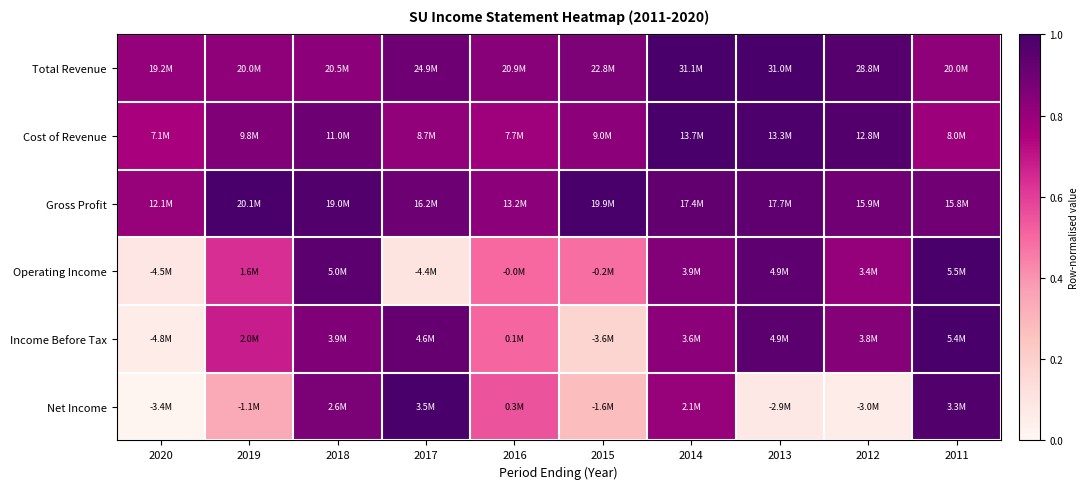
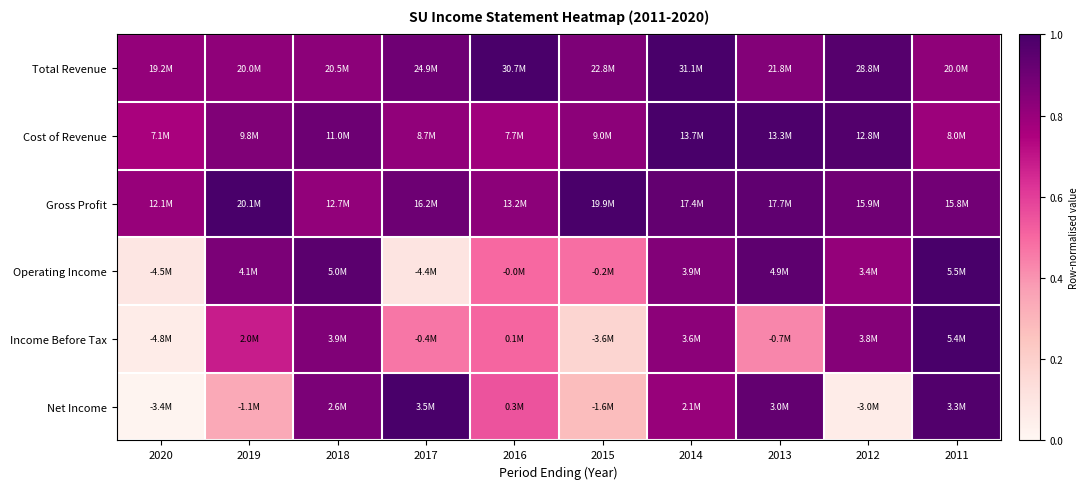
  {
    "Total Revenue": {
      "2020": "19.2M",
      "2019": "20.0M",
      "2018": "20.5M",
      "2017": "24.9M",
-     "2016": "20.9M",
+     "2016": "30.7M",
      "2015": "22.8M",
      "2014": "31.1M",
-     "2013": "31.0M",
+     "2013": "21.8M",
      "2012": "28.8M",
      "2011": "20.0M"
    },
    "Cost of Revenue": {
      "2020": "7.1M",
      "2019": "9.8M",
      "2018": "11.0M",
      "2017": "8.7M",
      "2016": "7.7M",
      "2015": "9.0M",
      "2014": "13.7M",
      "2013": "13.3M",
      "2012": "12.8M",
      "2011": "8.0M"
    },
    "Gross Profit": {
      "2020": "12.1M",
      "2019": "20.1M",
-     "2018": "19.0M",
+     "2018": "12.7M",
      "2017": "16.2M",
      "2016": "13.2M",
      "2015": "19.9M",
      "2014": "17.4M",
      "2013": "17.7M",
      "2012": "15.9M",
      "2011": "15.8M"
    },
    "Operating Income": {
      "2020": "-4.5M",
-     "2019": "1.6M",
+     "2019": "4.1M",
      "2018": "5.0M",
      "2017": "-4.4M",
      "2016": "-0.0M",
      "2015": "-0.2M",
      "2014": "3.9M",
      "2013": "4.9M",
      "2012": "3.4M",
      "2011": "5.5M"
    },
    "Income Before Tax": {
      "2020": "-4.8M",
      "2019": "2.0M",
      "2018": "3.9M",
-     "2017": "4.6M",
+     "2017": "-0.4M",
      "2016": "0.1M",
      "2015": "-3.6M",
      "2014": "3.6M",
-     "2013": "4.9M",
+     "2013": "-0.7M",
      "2012": "3.8M",
      "2011": "5.4M"
    },
    "Net Income": {
      "2020": "-3.4M",
      "2019": "-1.1M",
      "2018": "2.6M",
      "2017": "3.5M",
      "2016": "0.3M",
      "2015": "-1.6M",
      "2014": "2.1M",
-     "2013": "-2.9M",
+     "2013": "3.0M",
      "2012": "-3.0M",
      "2011": "3.3M"
    }
  }
